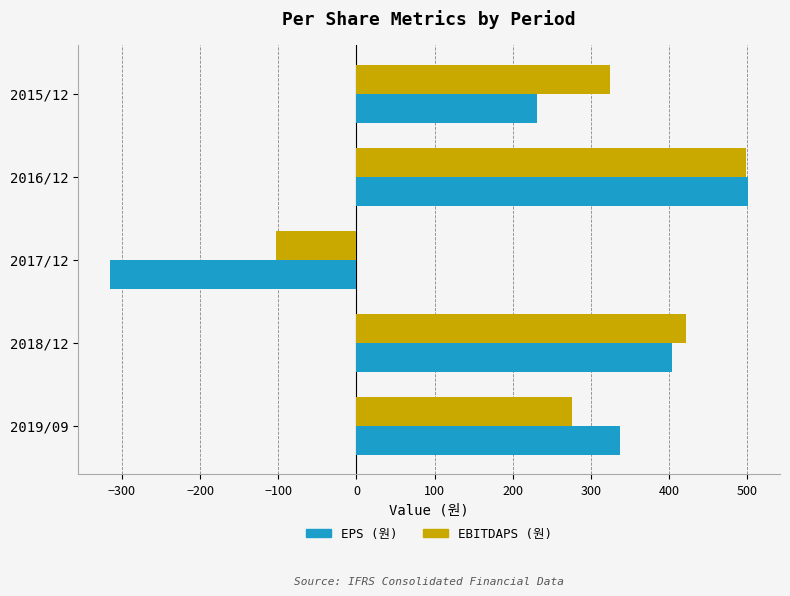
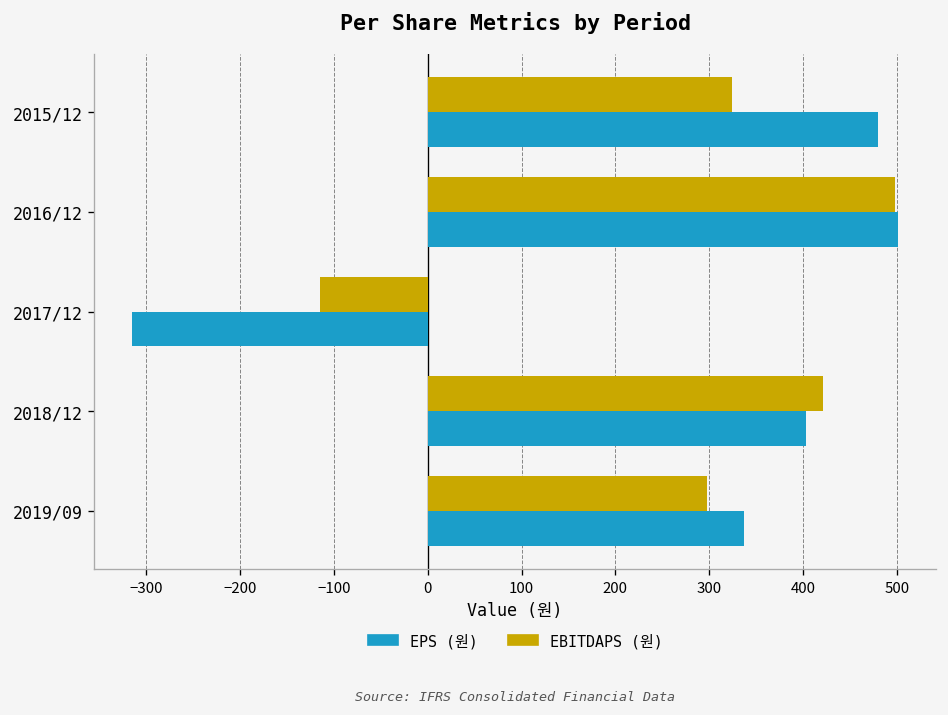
  {
    "EPS (원)": {
-     "2015/12": 230,
+     "2015/12": 480,
      "2016/12": 500,
      "2017/12": -320,
      "2018/12": 400,
      "2019/09": 340
    },
    "EBITDAPS (원)": {
      "2015/12": 320,
      "2016/12": 500,
-     "2017/12": -100,
+     "2017/12": -120,
      "2018/12": 420,
-     "2019/09": 280
+     "2019/09": 300
    }
  }
